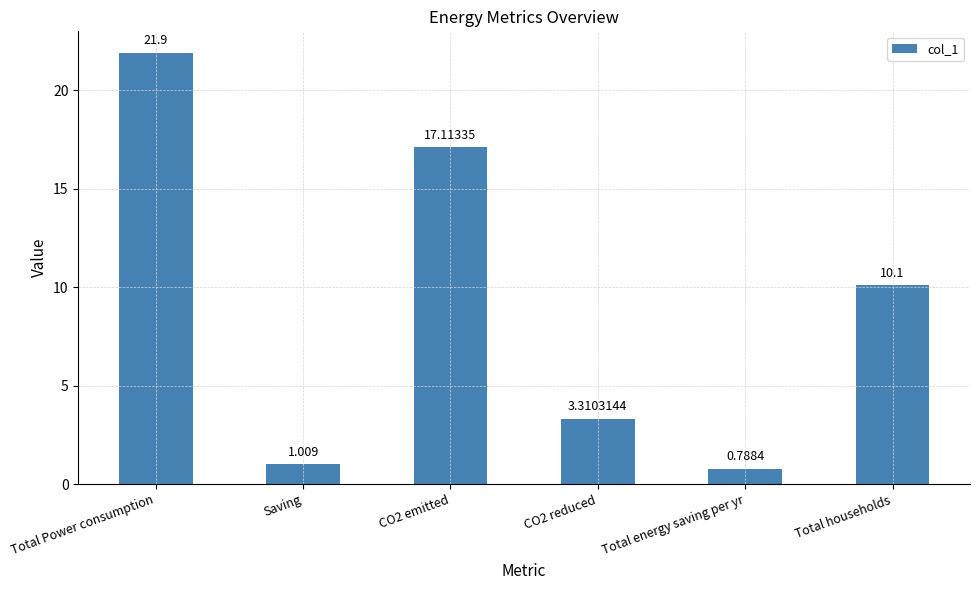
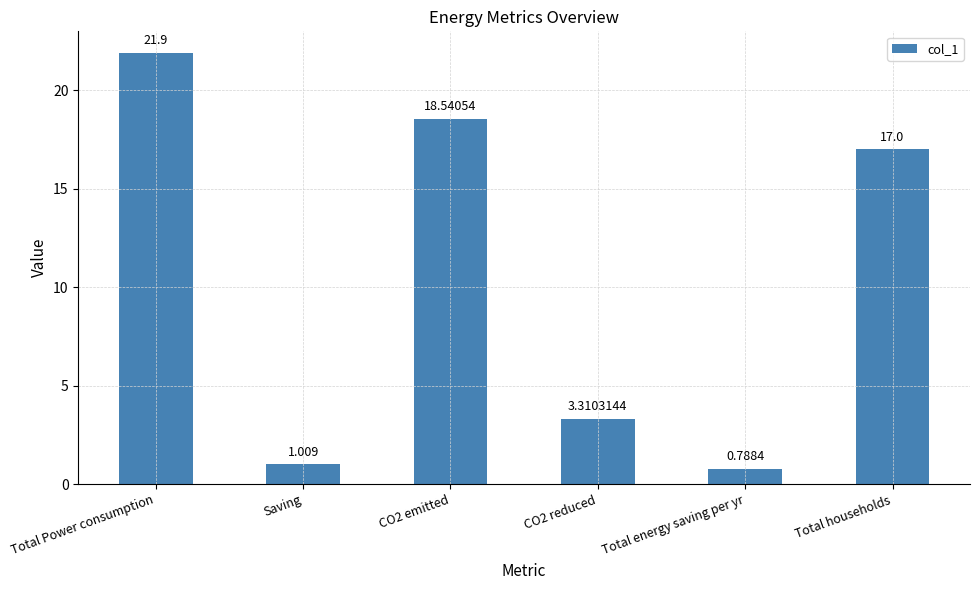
  {
    "Total Power consumption": 21.9,
    "Saving": 1.009,
-   "CO2 emitted": 17.11335,
+   "CO2 emitted": 18.54054,
    "CO2 reduced": 3.3103144,
    "Total energy saving per yr": 0.7884,
-   "Total households": 10.1
+   "Total households": 17.0
  }
